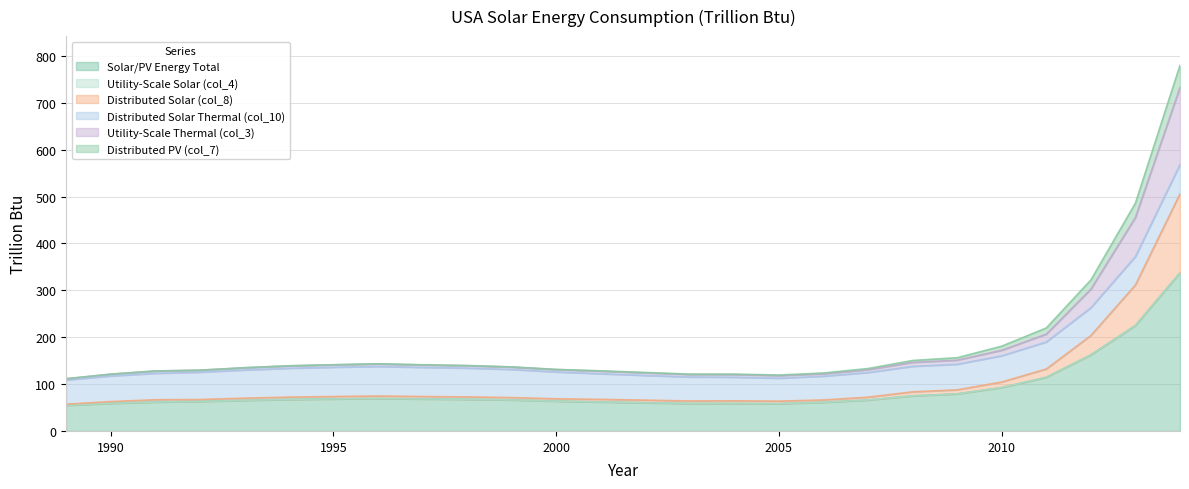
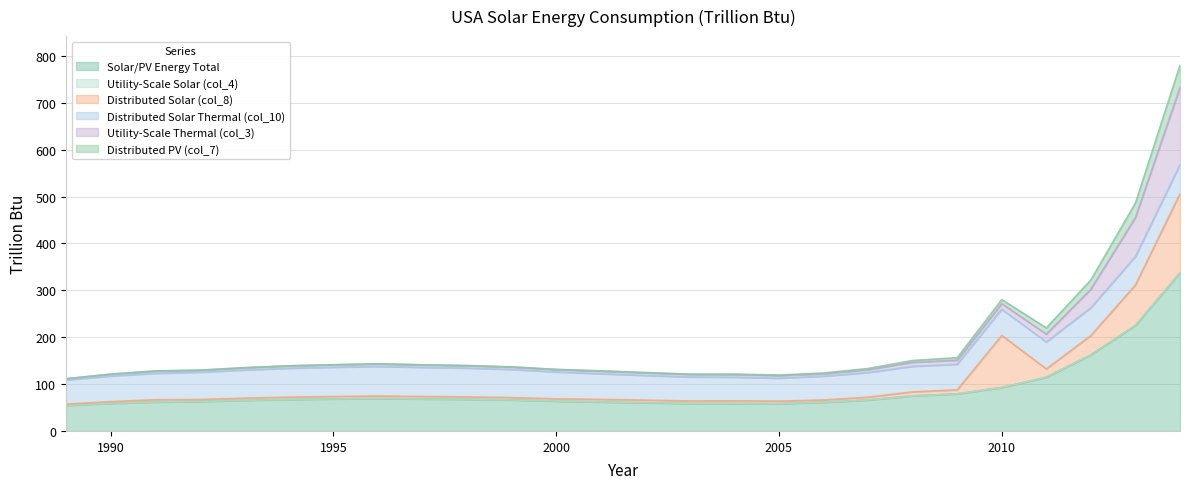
  {
    "Distributed Solar (col_8)": {
      "2005": 10,
-     "2010": 10
+     "2010": 110
    }
  }
